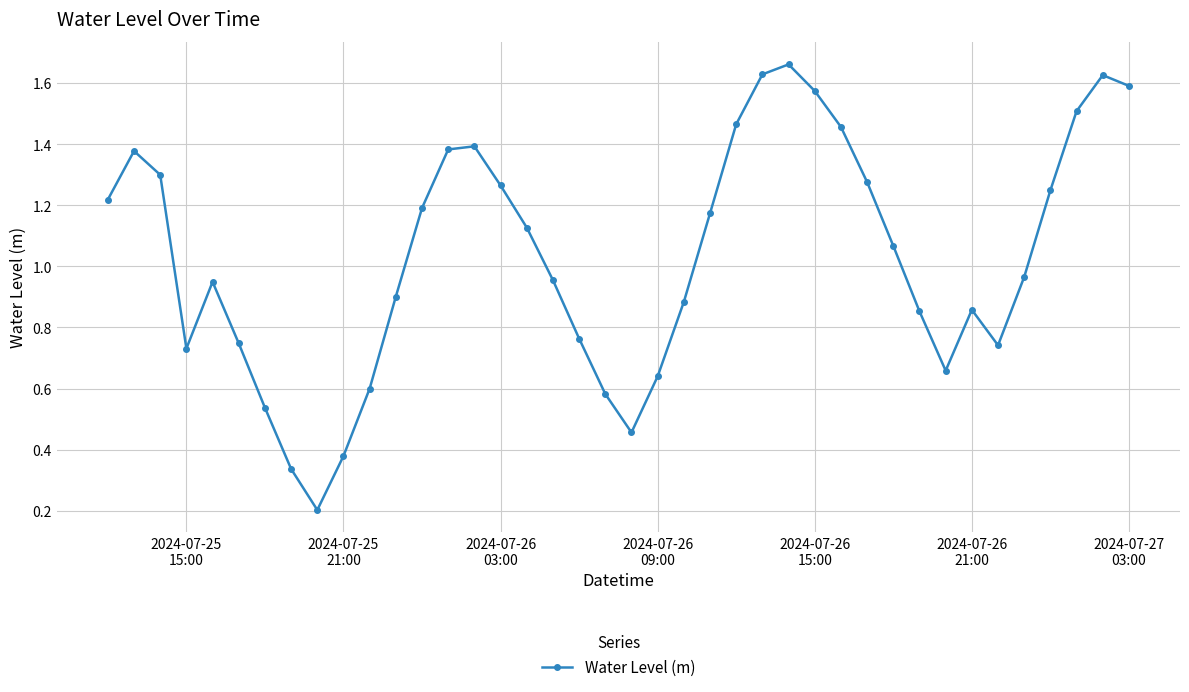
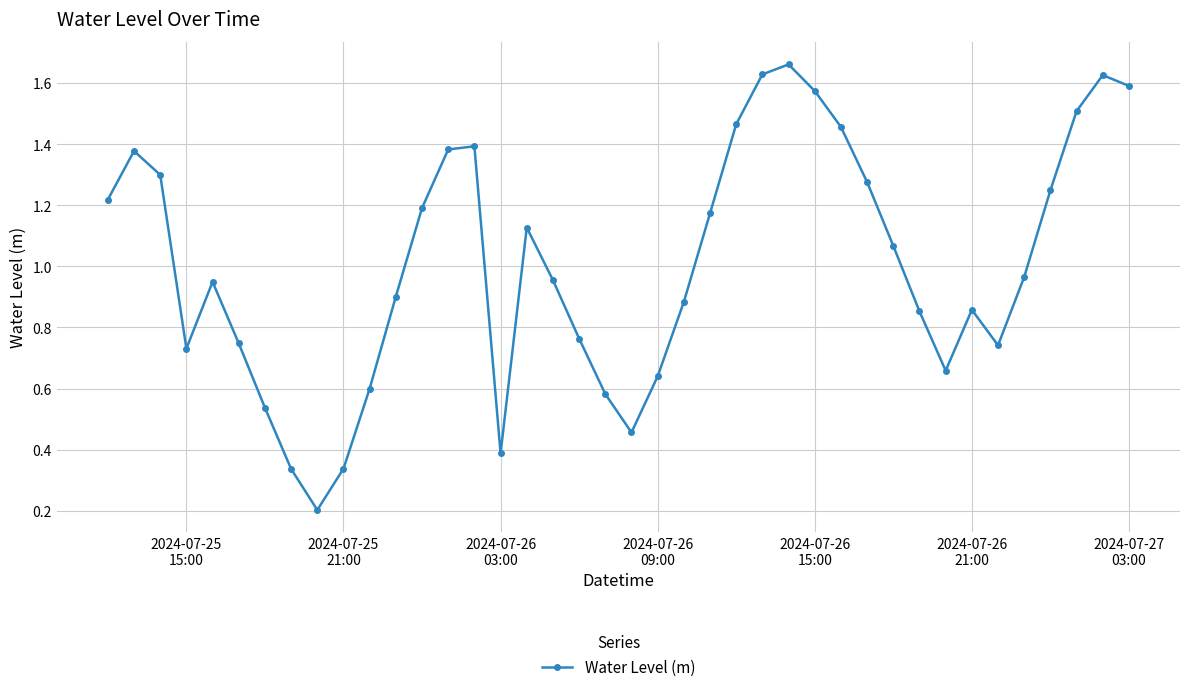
  {
    "2024-07-25 15:00": 0.73,
-   "2024-07-25 21:00": 0.38,
-   "2024-07-26 03:00": 1.27,
+   "2024-07-25 21:00": 0.34,
+   "2024-07-26 03:00": 0.39,
    "2024-07-26 09:00": 0.64,
    "2024-07-26 15:00": 1.58,
    "2024-07-26 21:00": 0.86,
    "2024-07-27 03:00": 1.59
  }
